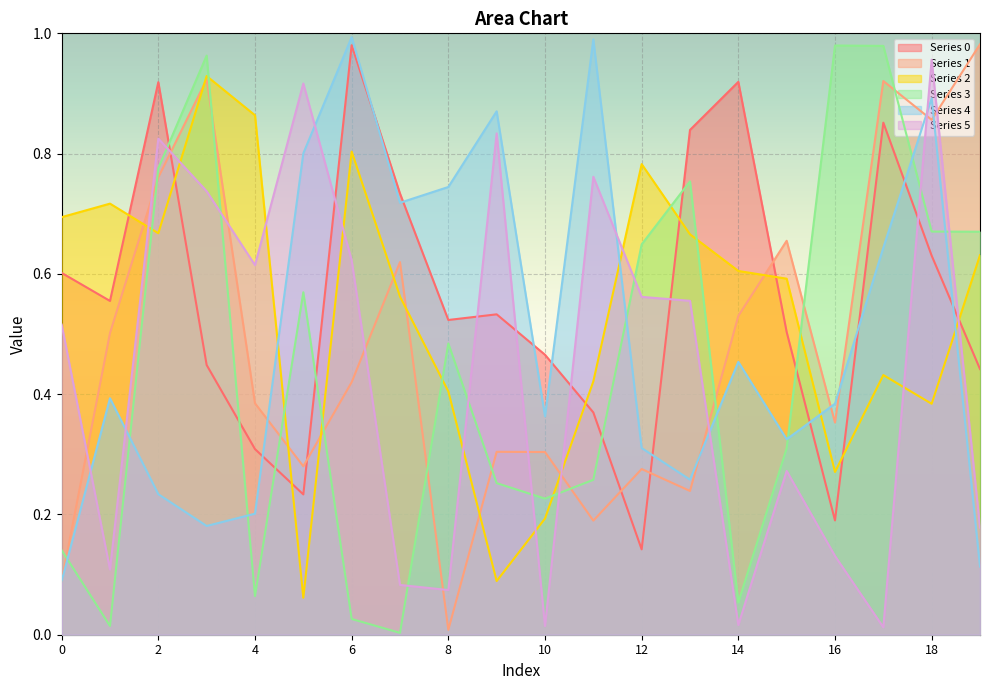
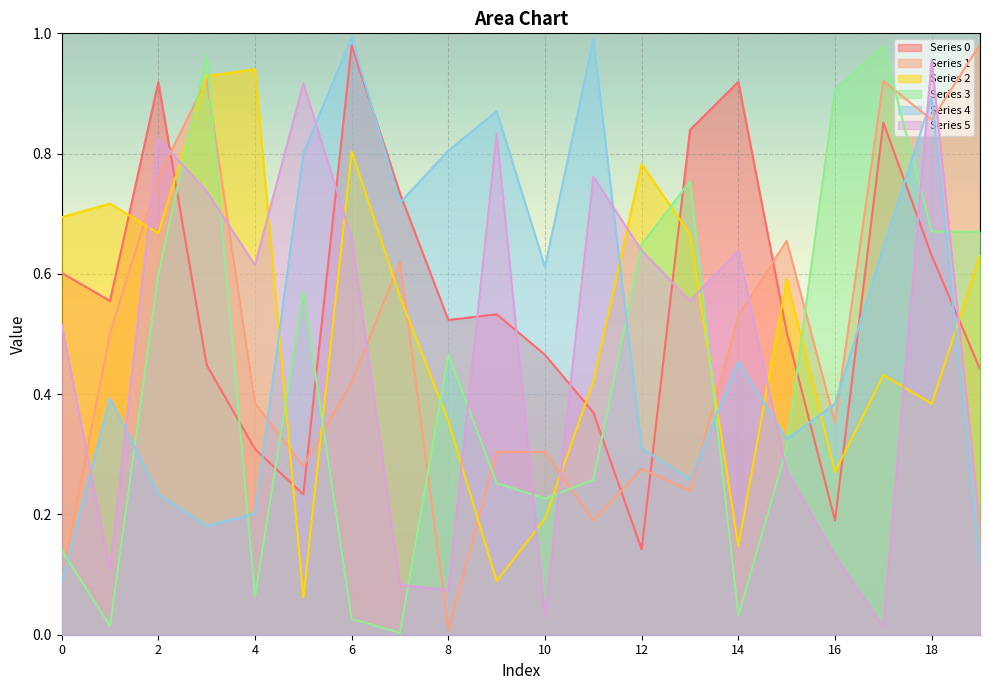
  {
    "Series 2": {
      "0": 0.69,
      "2": 0.67,
-     "4": 0.86,
+     "4": 0.94,
      "6": 0.80,
-     "8": 0.40,
+     "8": 0.35,
      "10": 0.19,
      "12": 0.78,
-     "14": 0.60,
+     "14": 0.15,
      "16": 0.27,
      "18": 0.38
    },
    "Series 3": {
      "0": 0.14,
-     "2": 0.78,
+     "2": 0.60,
      "4": 0.06,
      "6": 0.03,
-     "8": 0.48,
+     "8": 0.47,
      "10": 0.23,
      "12": 0.65,
-     "14": 0.05,
-     "16": 0.98,
+     "14": 0.03,
+     "16": 0.91,
      "18": 0.67
    },
    "Series 4": {
      "2": 0.23,
      "4": 0.20,
      "6": 0.99,
-     "8": 0.74,
-     "10": 0.36,
+     "8": 0.80,
+     "10": 0.61,
      "12": 0.31,
      "14": 0.45,
      "16": 0.38
    },
    "Series 5": {
      "0": 0.52,
      "2": 0.83,
      "4": 0.61,
-     "6": 0.62,
+     "6": 0.66,
      "8": 0.07,
-     "10": 0.01,
-     "12": 0.56,
-     "14": 0.02,
+     "10": 0.03,
+     "12": 0.64,
+     "14": 0.64,
      "16": 0.13
    }
  }
